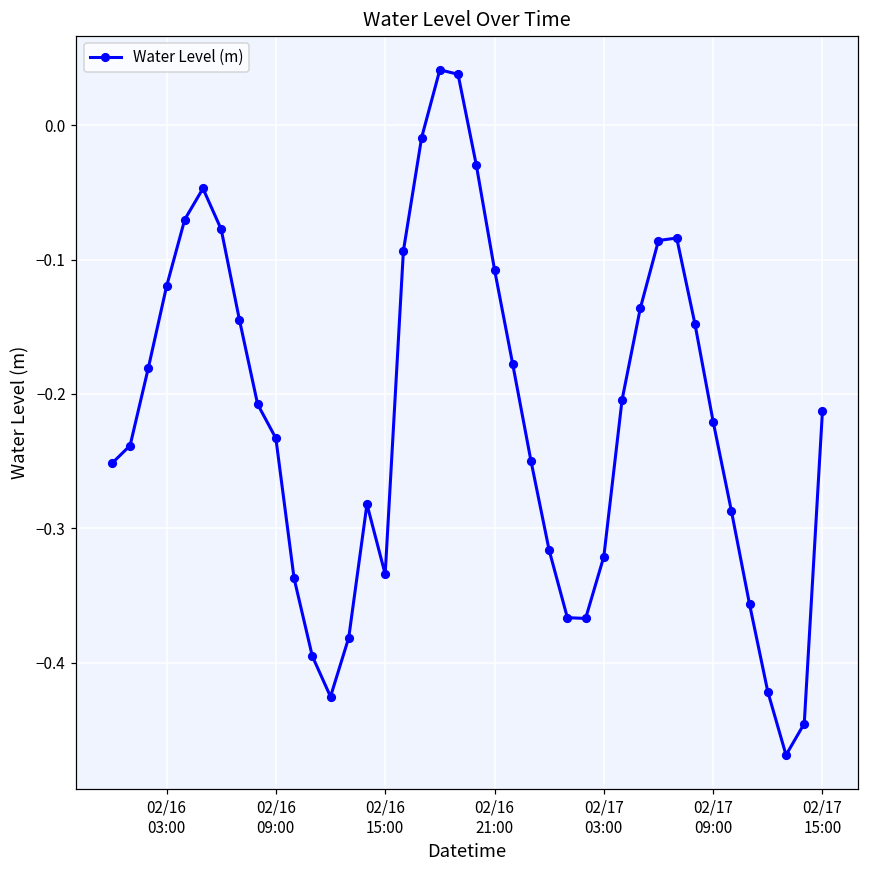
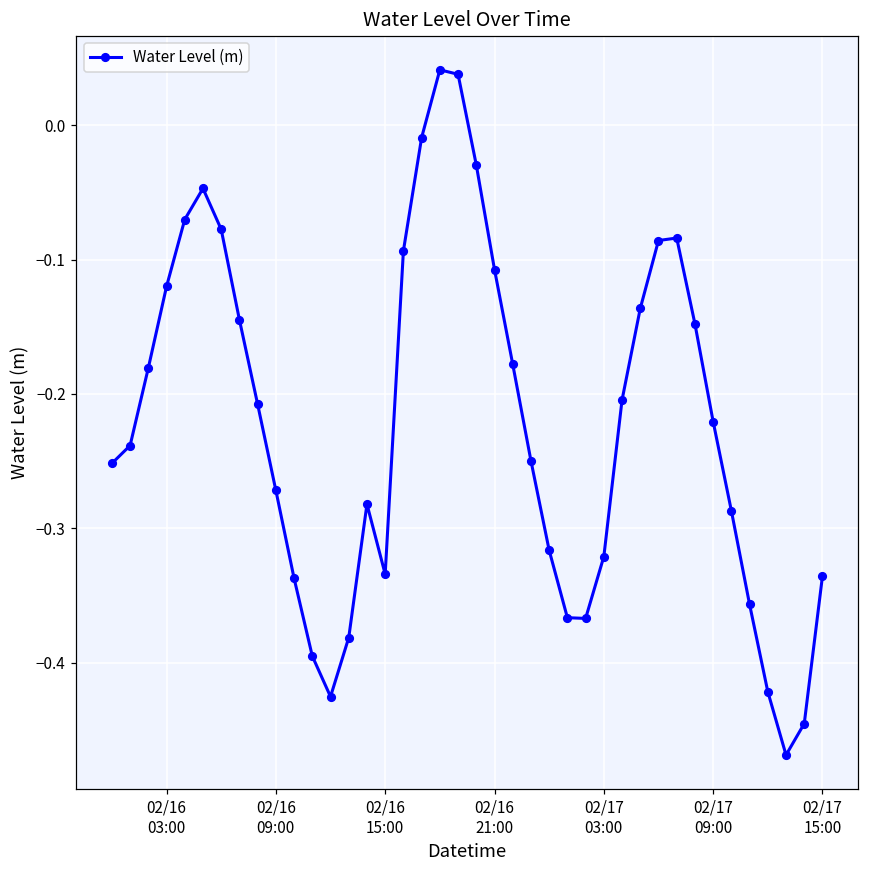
  {
    "02/16 03:00": -0.120,
-   "02/16 09:00": -0.233,
+   "02/16 09:00": -0.272,
    "02/16 15:00": -0.334,
    "02/16 21:00": -0.107,
    "02/17 03:00": -0.321,
    "02/17 09:00": -0.221,
-   "02/17 15:00": -0.213
+   "02/17 15:00": -0.336
  }
